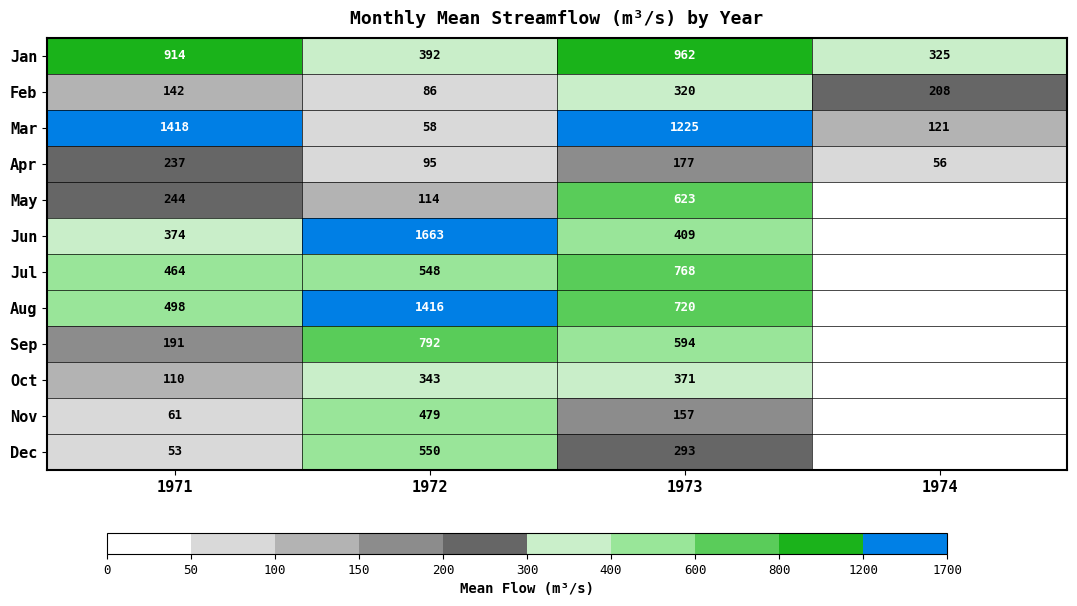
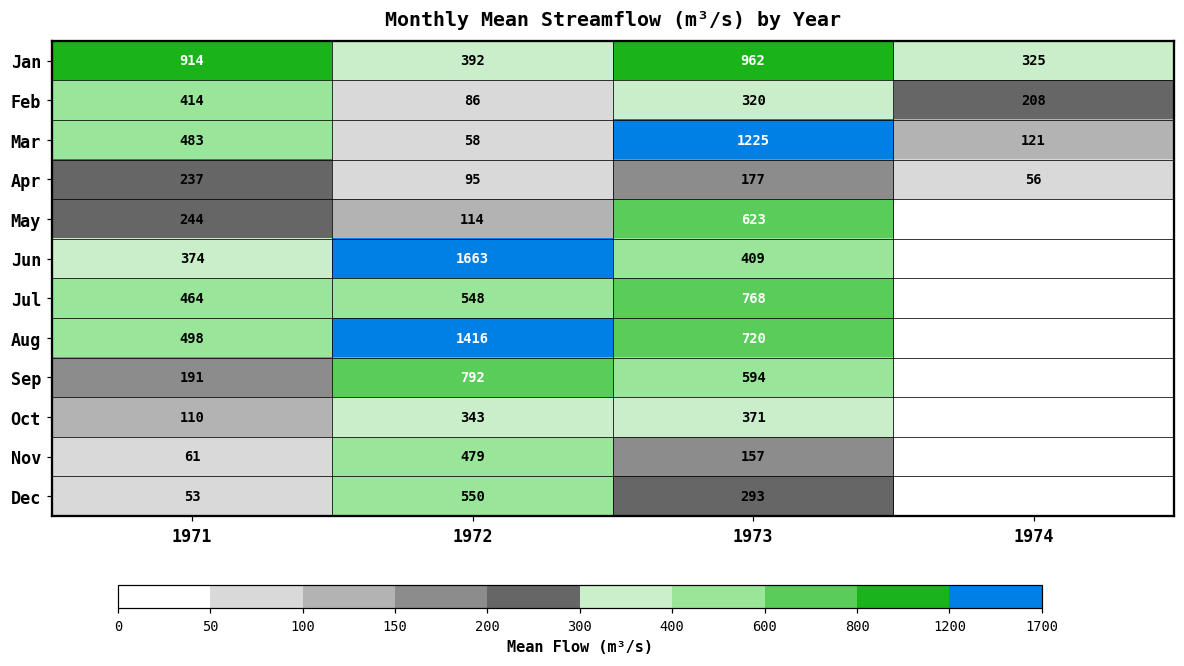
  {
    "Monthly Mean Streamflow (m³/s) by Year": {
      "Jan": {
        "1971": 914,
        "1972": 392,
        "1973": 962,
        "1974": 325
      },
      "Feb": {
-       "1971": 142,
+       "1971": 414,
        "1972": 86,
        "1973": 320,
        "1974": 208
      },
      "Mar": {
-       "1971": 1418,
+       "1971": 483,
        "1972": 58,
        "1973": 1225,
        "1974": 121
      },
      "Apr": {
        "1971": 237,
        "1972": 95,
        "1973": 177,
        "1974": 56
      },
      "May": {
        "1971": 244,
        "1972": 114,
        "1973": 623
      },
      "Jun": {
        "1971": 374,
        "1972": 1663,
        "1973": 409
      },
      "Jul": {
        "1971": 464,
        "1972": 548,
        "1973": 768
      },
      "Aug": {
        "1971": 498,
        "1972": 1416,
        "1973": 720
      },
      "Sep": {
        "1971": 191,
        "1972": 792,
        "1973": 594
      },
      "Oct": {
        "1971": 110,
        "1972": 343,
        "1973": 371
      },
      "Nov": {
        "1971": 61,
        "1972": 479,
        "1973": 157
      },
      "Dec": {
        "1971": 53,
        "1972": 550,
        "1973": 293
      }
    }
  }
